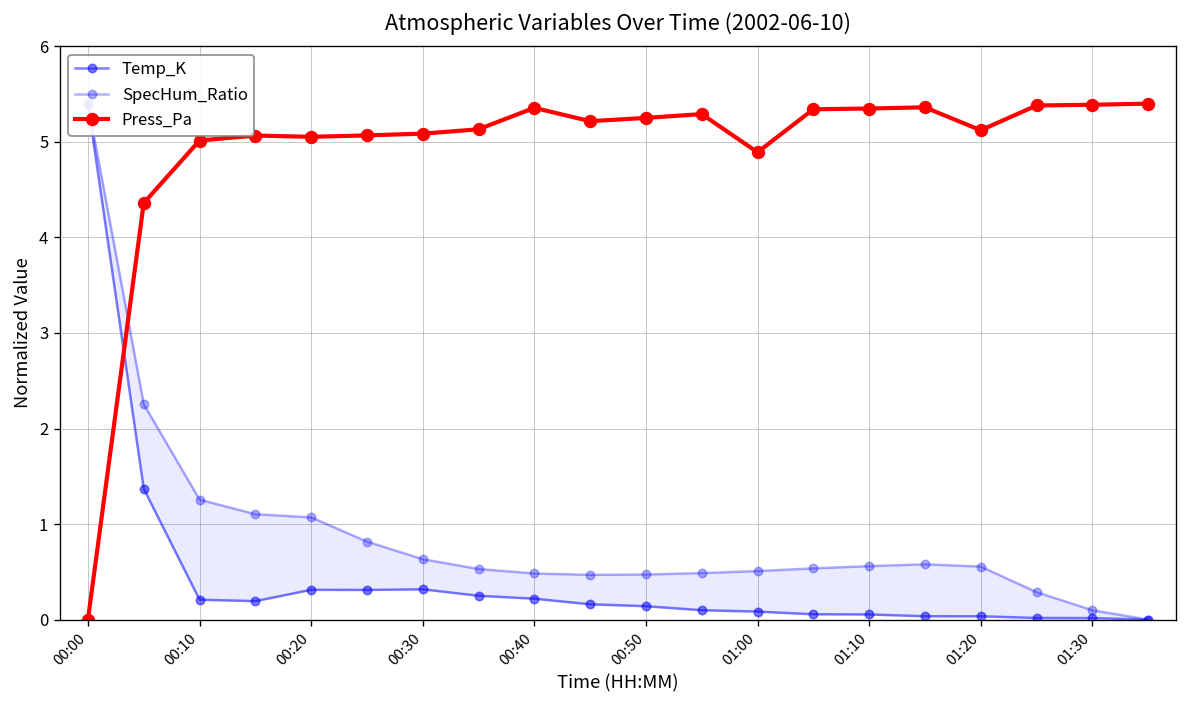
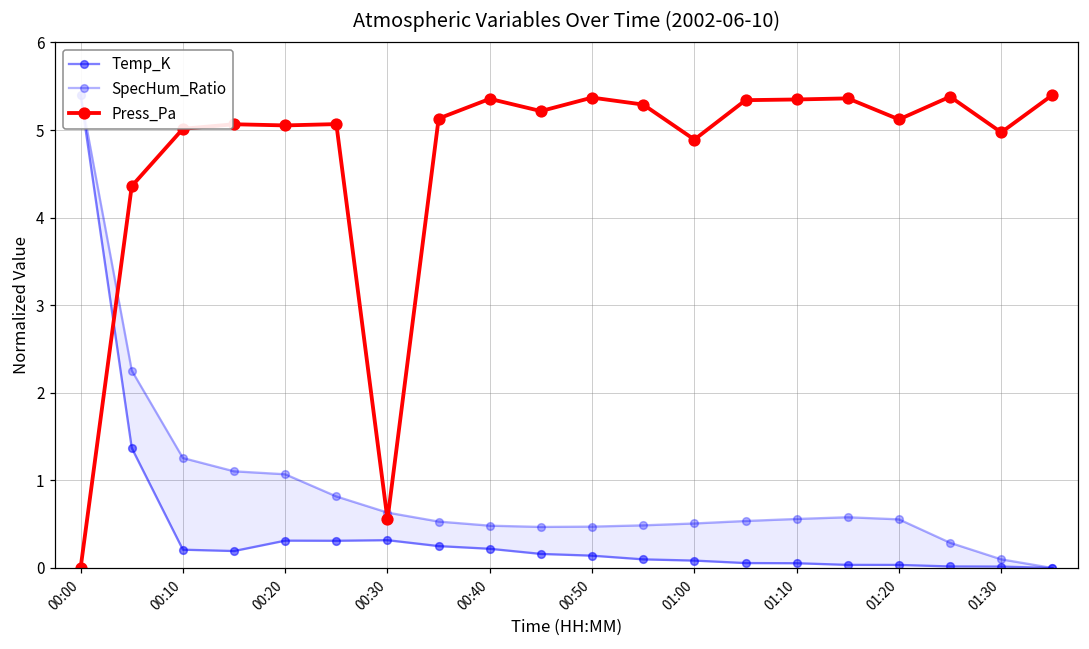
  {
    "Press_Pa": {
      "00:00": 0.0,
      "00:10": 5.0,
      "00:20": 5.1,
-     "00:30": 5.1,
+     "00:30": 0.6,
      "00:40": 5.4,
-     "00:50": 5.3,
+     "00:50": 5.4,
      "01:00": 4.9,
      "01:10": 5.3,
      "01:20": 5.1,
-     "01:30": 5.4
+     "01:30": 5.0
    }
  }
